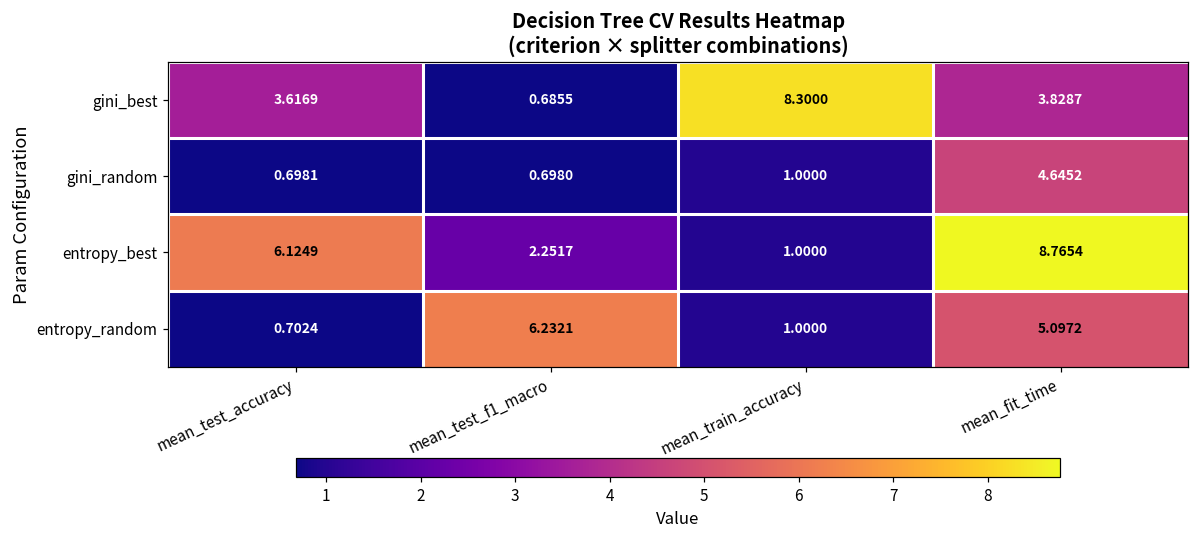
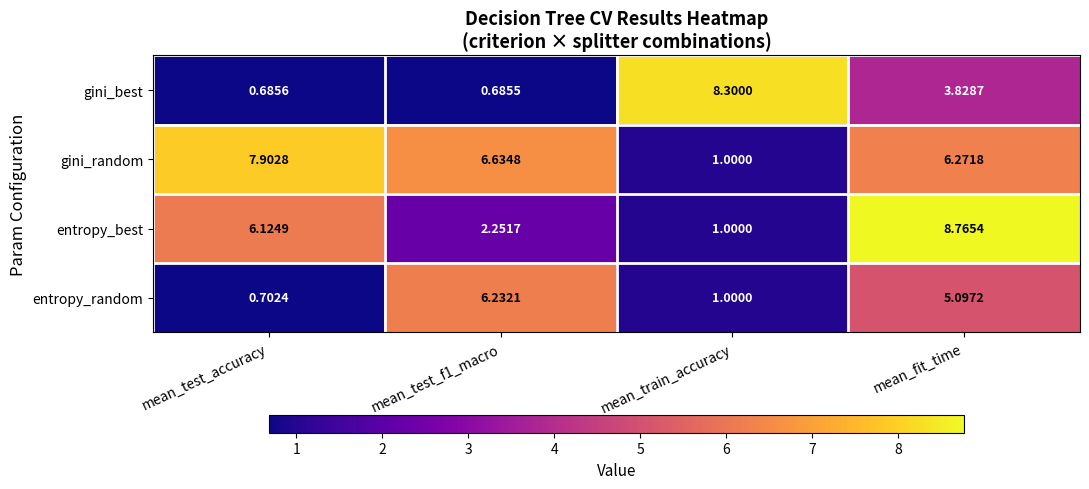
  {
    "gini_best": {
-     "mean_test_accuracy": 3.6169,
+     "mean_test_accuracy": 0.6856,
      "mean_test_f1_macro": 0.6855,
      "mean_train_accuracy": 8.3000,
      "mean_fit_time": 3.8287
    },
    "gini_random": {
-     "mean_test_accuracy": 0.6981,
-     "mean_test_f1_macro": 0.6980,
+     "mean_test_accuracy": 7.9028,
+     "mean_test_f1_macro": 6.6348,
      "mean_train_accuracy": 1.0000,
-     "mean_fit_time": 4.6452
+     "mean_fit_time": 6.2718
    },
    "entropy_best": {
      "mean_test_accuracy": 6.1249,
      "mean_test_f1_macro": 2.2517,
      "mean_train_accuracy": 1.0000,
      "mean_fit_time": 8.7654
    },
    "entropy_random": {
      "mean_test_accuracy": 0.7024,
      "mean_test_f1_macro": 6.2321,
      "mean_train_accuracy": 1.0000,
      "mean_fit_time": 5.0972
    }
  }
